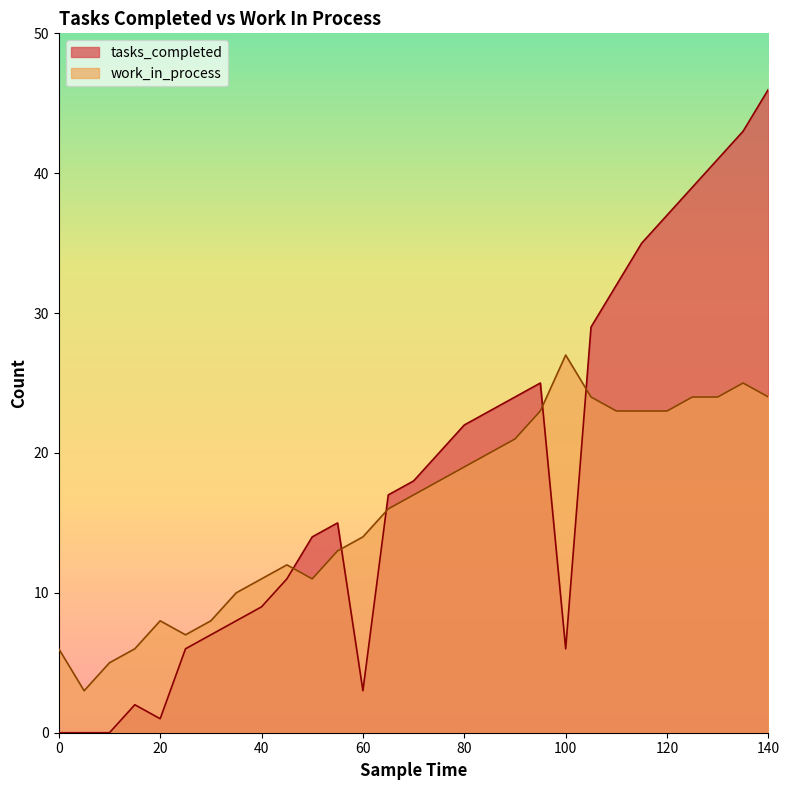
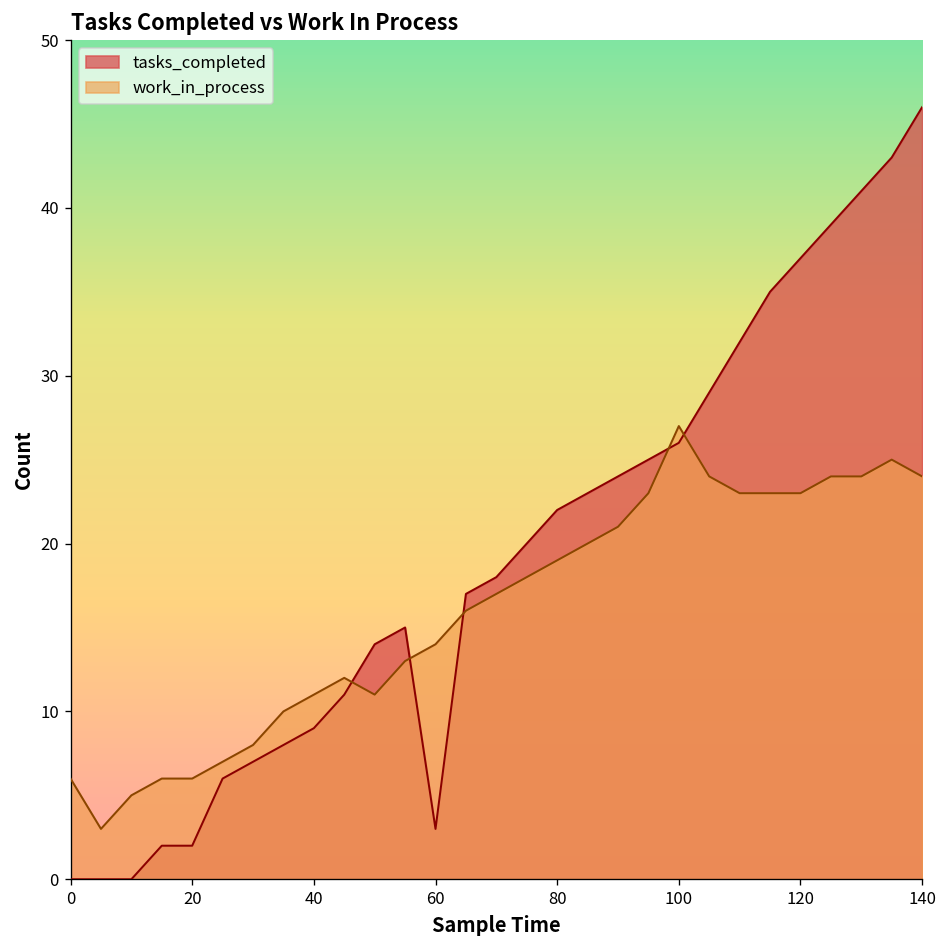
  {
    "tasks_completed": {
      "0": 0,
-     "20": 1,
+     "20": 2,
      "40": 9,
      "60": 3,
      "80": 22,
-     "100": 6,
+     "100": 26,
      "120": 37,
      "140": 46
    },
    "work_in_process": {
      "0": 6,
-     "20": 8,
+     "20": 6,
      "40": 11,
      "60": 14,
      "80": 19,
      "100": 27,
      "120": 23,
      "140": 24
    }
  }
